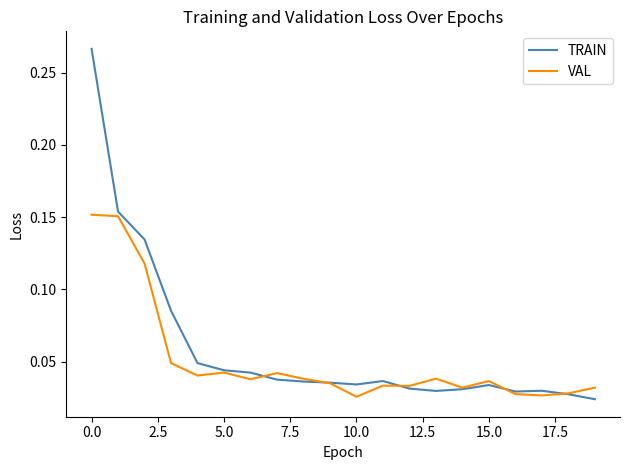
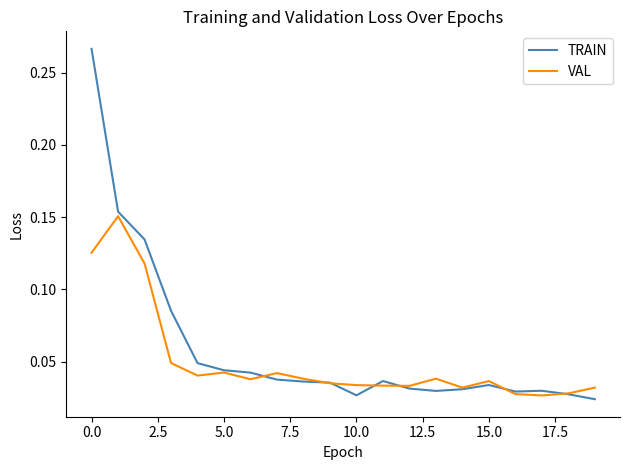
  {
    "TRAIN": {
      "0.0": 0.267,
-     "10.0": 0.034,
+     "10.0": 0.027,
      "15.0": 0.034
    },
    "VAL": {
-     "0.0": 0.152,
-     "10.0": 0.026,
+     "0.0": 0.125,
+     "10.0": 0.034,
      "15.0": 0.036
    }
  }
